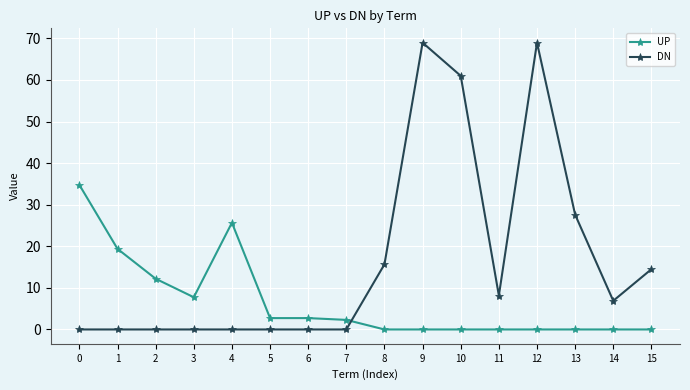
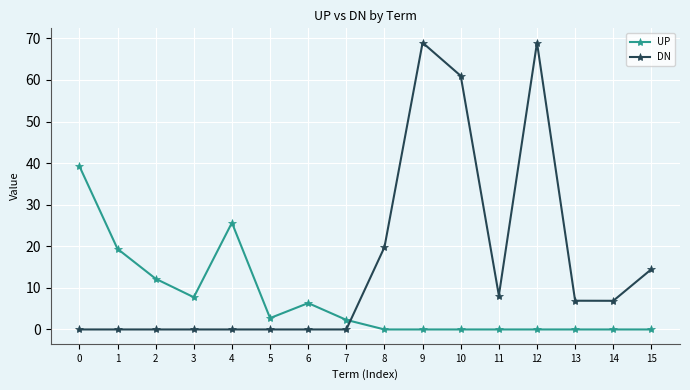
  {
    "UP": {
-     "0": 35,
+     "0": 39,
      "1": 19,
      "2": 12,
      "3": 8,
      "4": 26,
      "5": 3,
-     "6": 3,
+     "6": 6,
      "7": 2,
      "8": 0,
      "9": 0,
      "10": 0,
      "11": 0,
      "12": 0,
      "13": 0,
      "14": 0,
      "15": 0
    },
    "DN": {
      "0": 0,
      "1": 0,
      "2": 0,
      "3": 0,
      "4": 0,
      "5": 0,
      "6": 0,
      "7": 0,
-     "8": 16,
+     "8": 20,
      "9": 69,
      "10": 61,
      "11": 8,
      "12": 69,
-     "13": 28,
+     "13": 7,
      "14": 7,
      "15": 14
    }
  }
